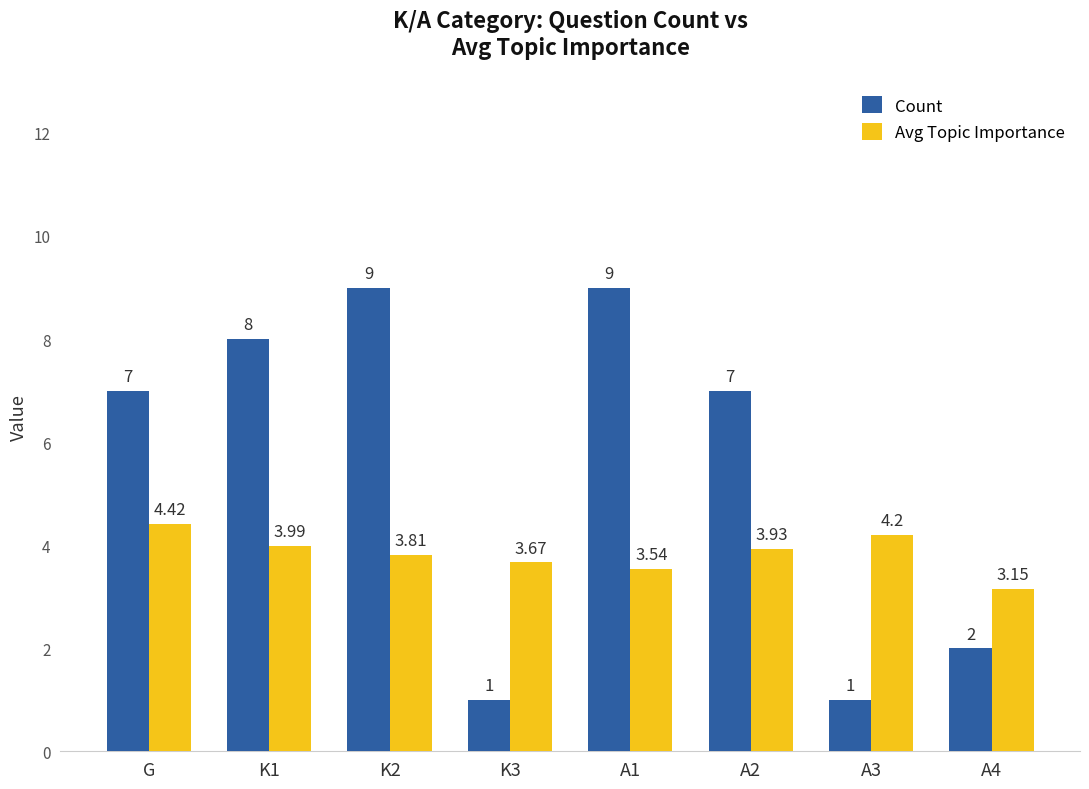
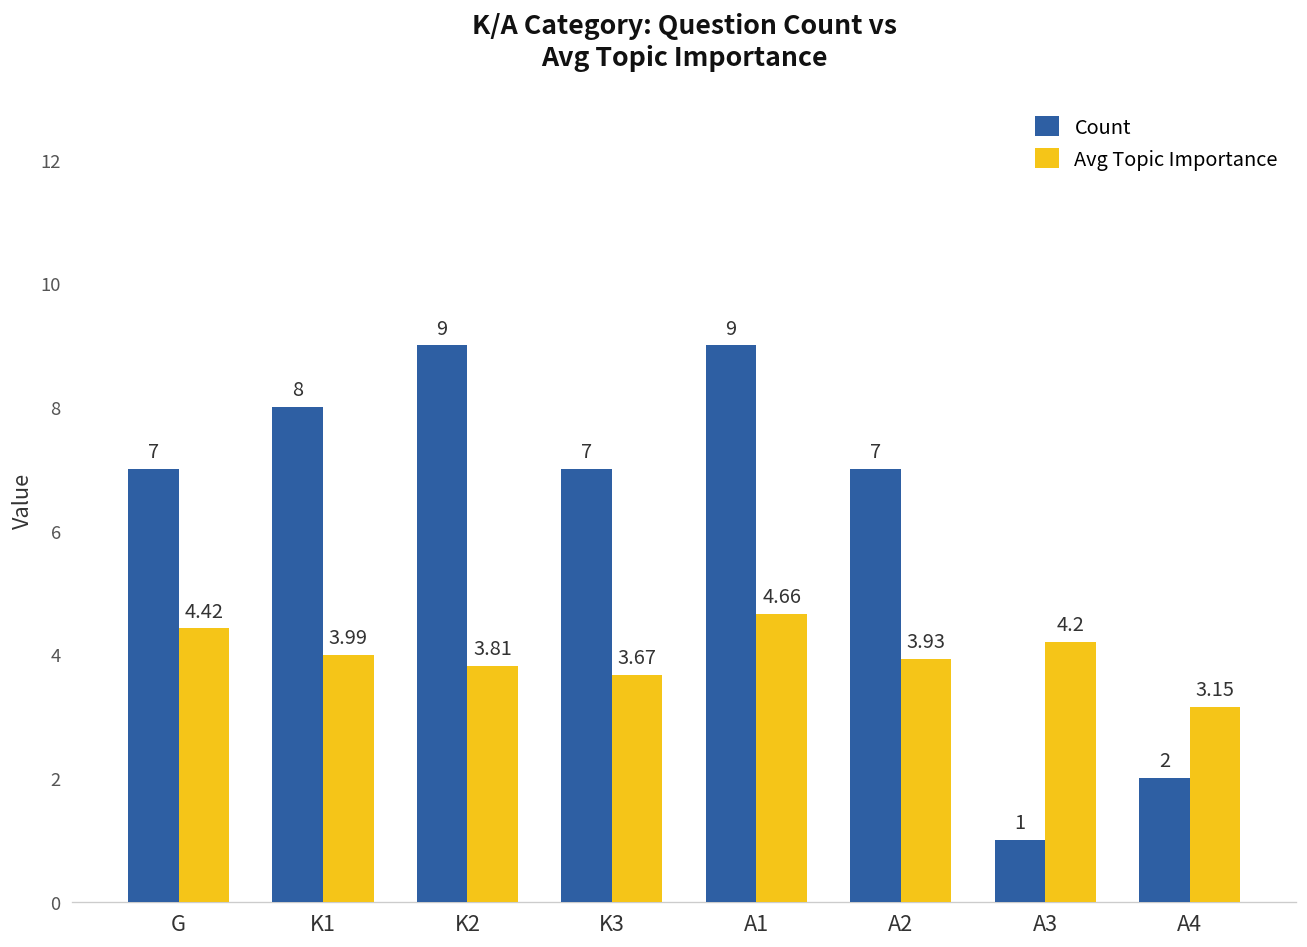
  {
    "Count": {
      "G": 7,
      "K1": 8,
      "K2": 9,
-     "K3": 1,
+     "K3": 7,
      "A1": 9,
      "A2": 7,
      "A3": 1,
      "A4": 2
    },
    "Avg Topic Importance": {
      "G": 4.42,
      "K1": 3.99,
      "K2": 3.81,
      "K3": 3.67,
-     "A1": 3.54,
+     "A1": 4.66,
      "A2": 3.93,
      "A3": 4.2,
      "A4": 3.15
    }
  }
